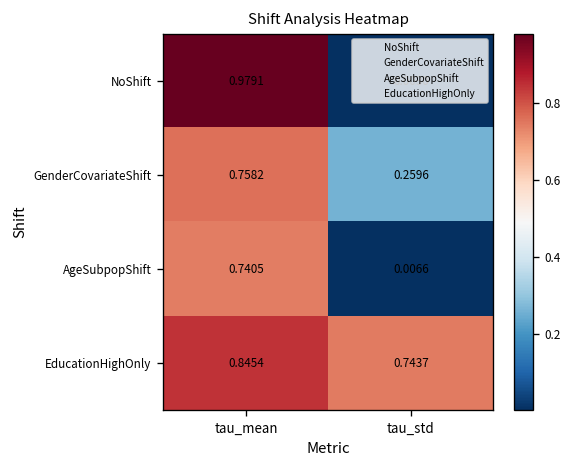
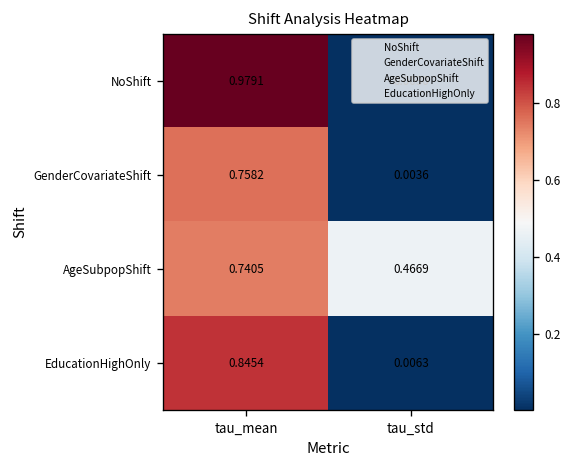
  {
    "NoShift": {
      "tau_mean": 0.9791
    },
    "GenderCovariateShift": {
      "tau_mean": 0.7582,
-     "tau_std": 0.2596
+     "tau_std": 0.0036
    },
    "AgeSubpopShift": {
      "tau_mean": 0.7405,
-     "tau_std": 0.0066
+     "tau_std": 0.4669
    },
    "EducationHighOnly": {
      "tau_mean": 0.8454,
-     "tau_std": 0.7437
+     "tau_std": 0.0063
    }
  }
